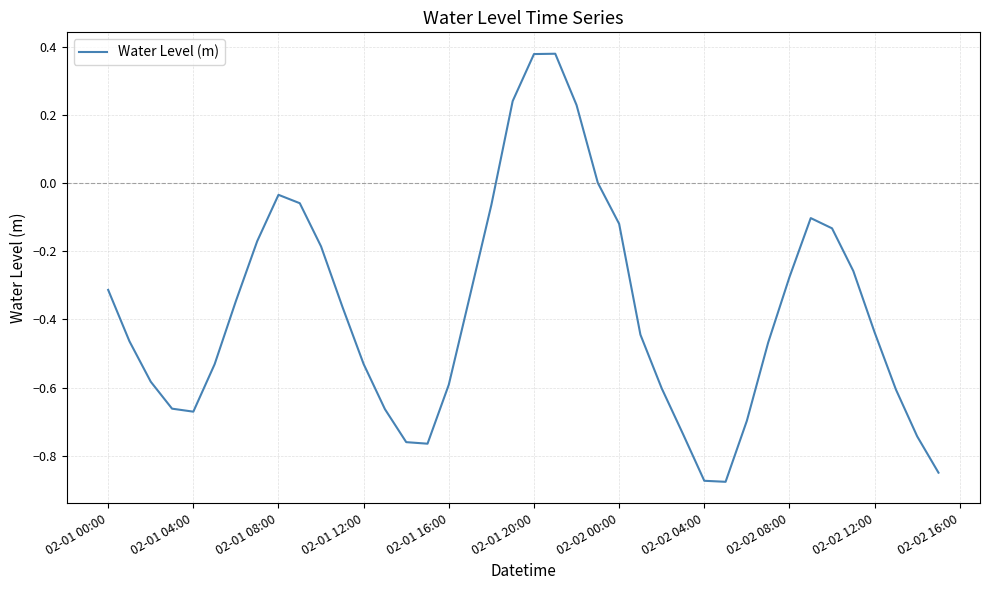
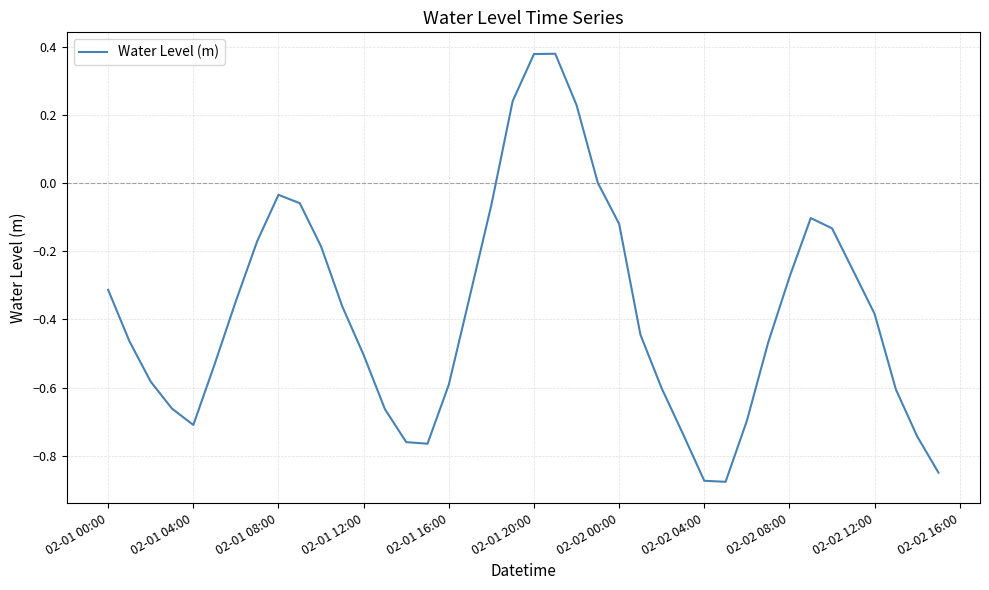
  {
    "02-01 00:00": -0.31,
-   "02-01 04:00": -0.67,
+   "02-01 04:00": -0.71,
    "02-01 08:00": -0.03,
-   "02-01 12:00": -0.53,
+   "02-01 12:00": -0.50,
    "02-01 16:00": -0.59,
    "02-01 20:00": 0.38,
    "02-02 00:00": -0.12,
    "02-02 04:00": -0.87,
    "02-02 08:00": -0.28,
-   "02-02 12:00": -0.44
+   "02-02 12:00": -0.38
  }
